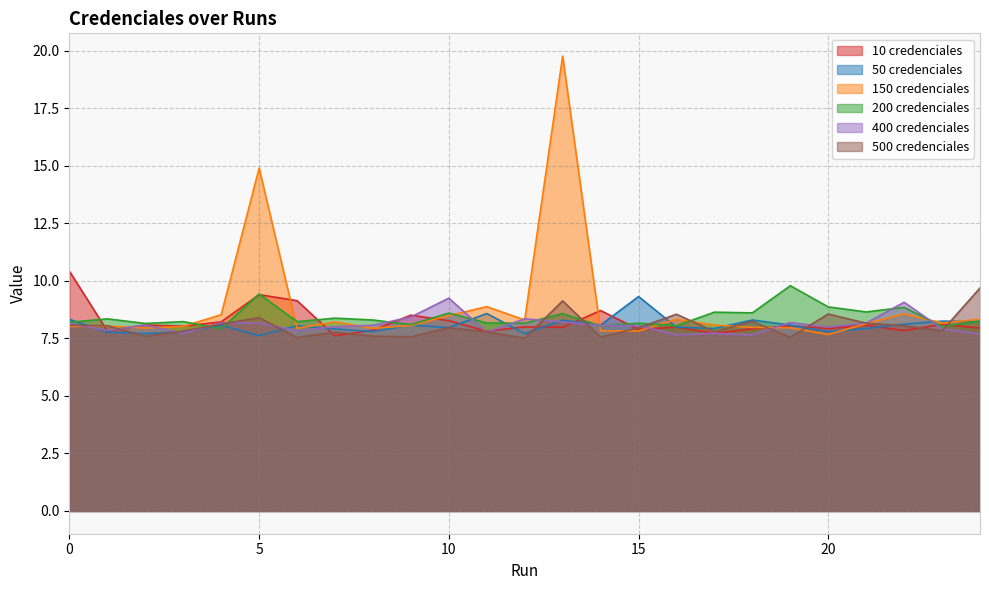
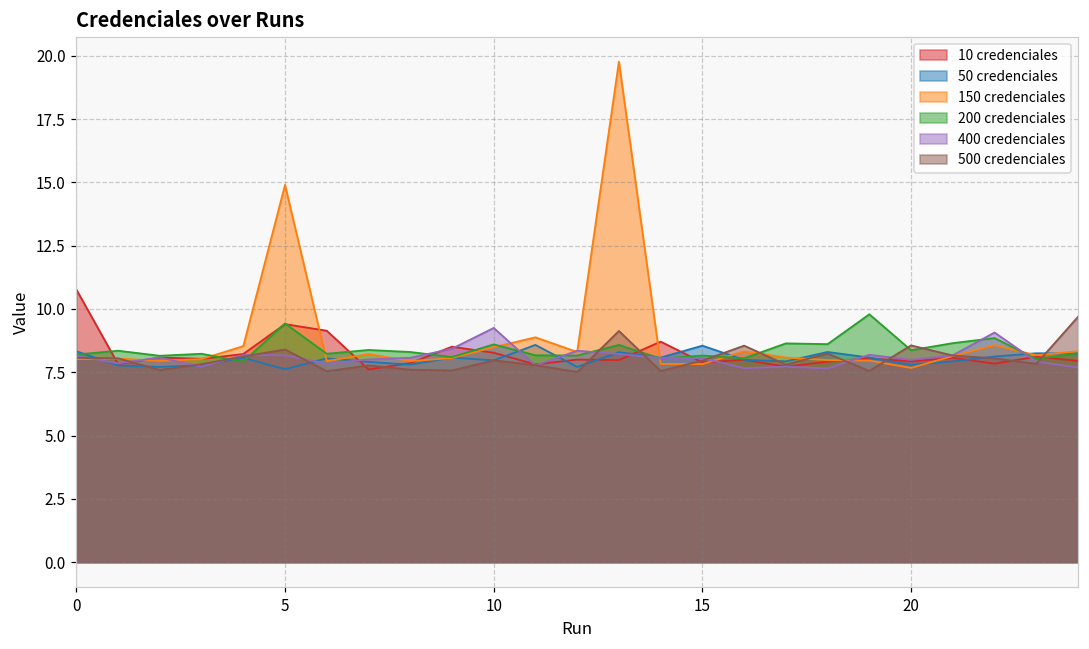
  {
    "10 credenciales": {
-     "0": 10.4,
+     "0": 10.8,
      "10": 8.3
    },
    "50 credenciales": {
      "0": 8.3,
      "5": 7.6,
-     "15": 9.3,
+     "15": 8.6,
      "20": 7.8
    },
    "150 credenciales": {
      "5": 14.9,
      "20": 7.7
    },
    "200 credenciales": {
-     "20": 8.9
+     "20": 8.4
    },
    "400 credenciales": {
      "5": 8.2,
      "10": 9.3
    },
    "500 credenciales": {
      "5": 8.4,
      "20": 8.6
    }
  }
